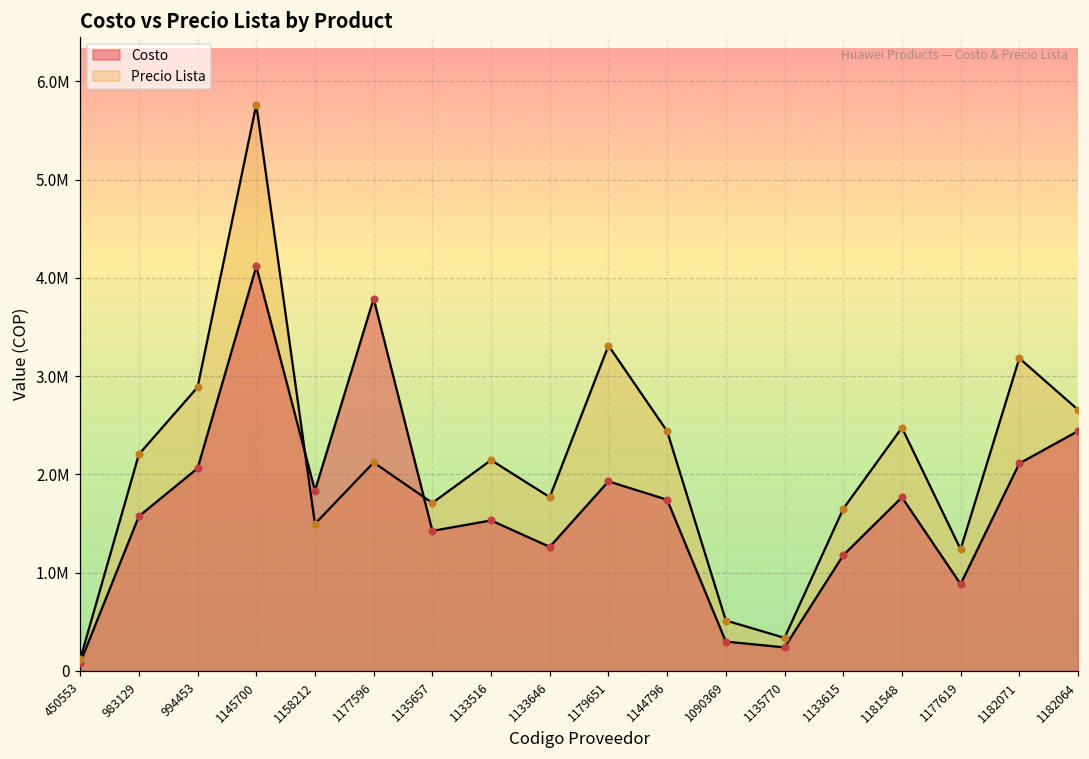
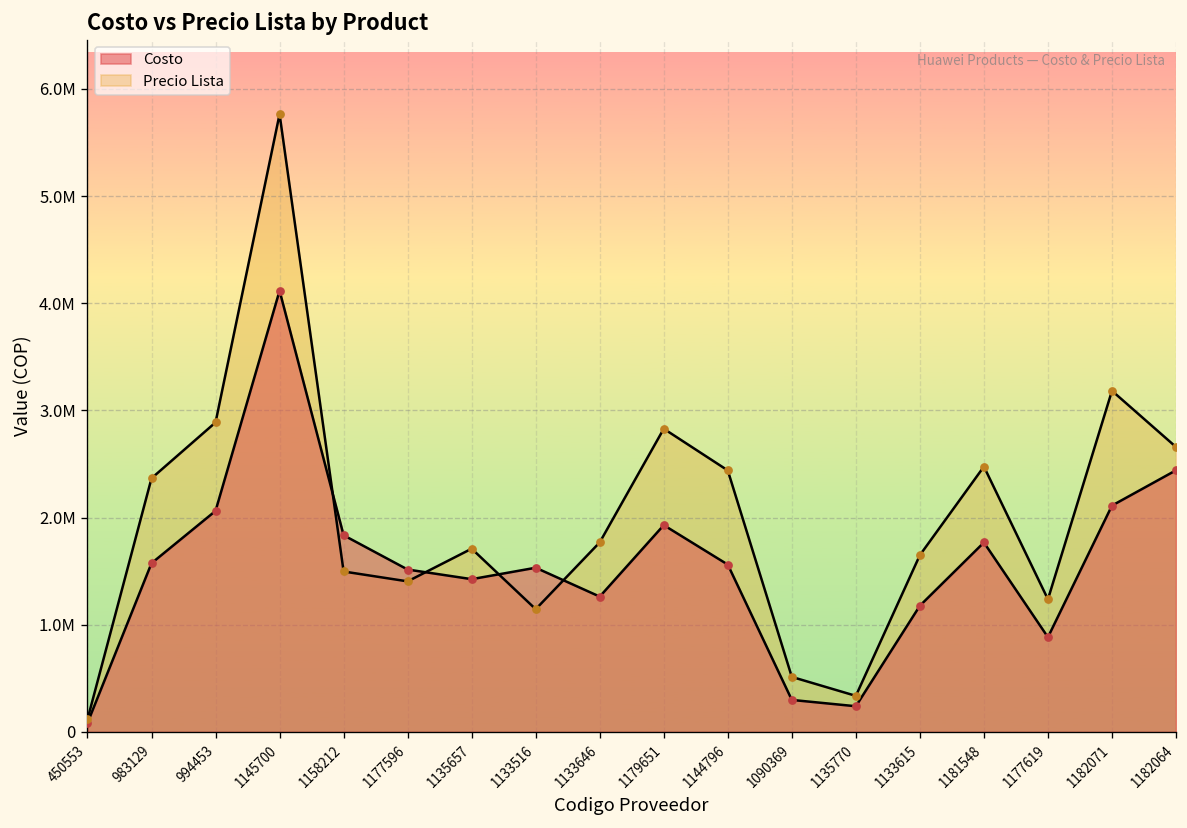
  {
    "Costo": {
      "450553": 100000,
      "983129": 1600000,
      "994453": 2100000,
      "1145700": 4100000,
      "1158212": 1800000,
-     "1177596": 3800000,
+     "1177596": 1500000,
      "1135657": 1400000,
      "1133516": 1500000,
      "1133646": 1300000,
      "1179651": 1900000,
-     "1144796": 1700000,
+     "1144796": 1600000,
      "1090369": 300000,
      "1135770": 200000,
      "1133615": 1200000,
      "1181548": 1800000,
      "1177619": 900000,
      "1182071": 2100000,
      "1182064": 2400000
    },
    "Precio Lista": {
      "450553": 100000,
-     "983129": 2200000,
+     "983129": 2400000,
      "994453": 2900000,
      "1145700": 5800000,
      "1158212": 1500000,
-     "1177596": 2100000,
+     "1177596": 1400000,
      "1135657": 1700000,
-     "1133516": 2100000,
+     "1133516": 1100000,
      "1133646": 1800000,
-     "1179651": 3300000,
+     "1179651": 2800000,
      "1144796": 2400000,
      "1090369": 500000,
      "1135770": 300000,
      "1133615": 1700000,
      "1181548": 2500000,
      "1177619": 1200000,
      "1182071": 3200000,
      "1182064": 2700000
    }
  }
